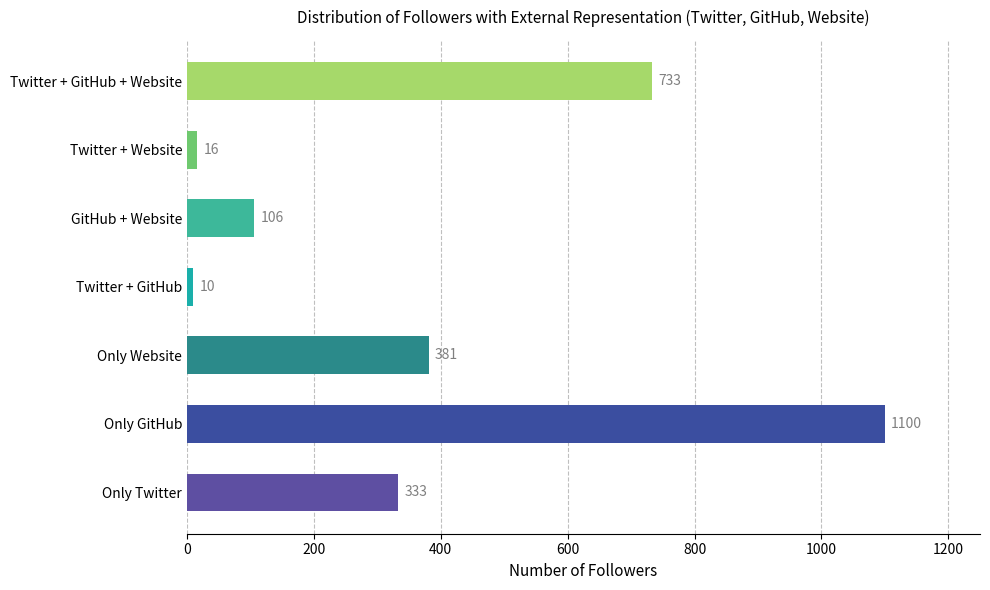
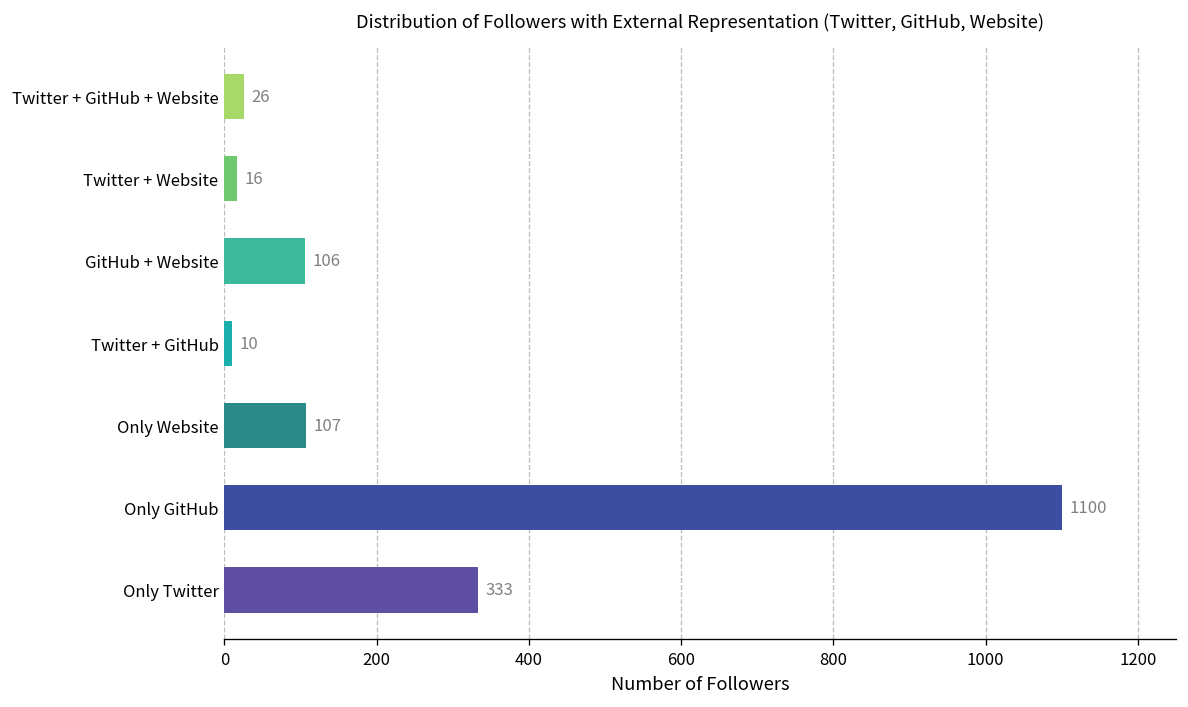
  {
-   "Twitter + GitHub + Website": 733,
+   "Twitter + GitHub + Website": 26,
    "Twitter + Website": 16,
    "GitHub + Website": 106,
    "Twitter + GitHub": 10,
-   "Only Website": 381,
+   "Only Website": 107,
    "Only GitHub": 1100,
    "Only Twitter": 333
  }
